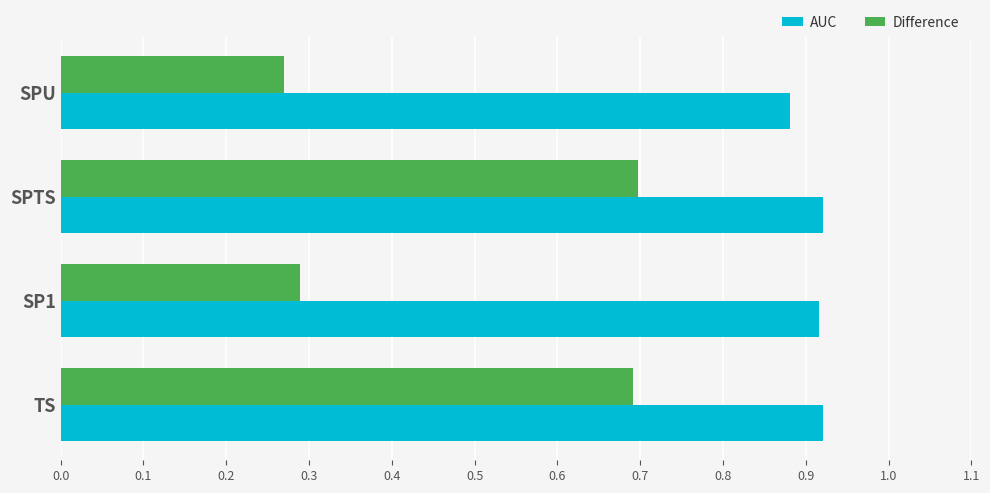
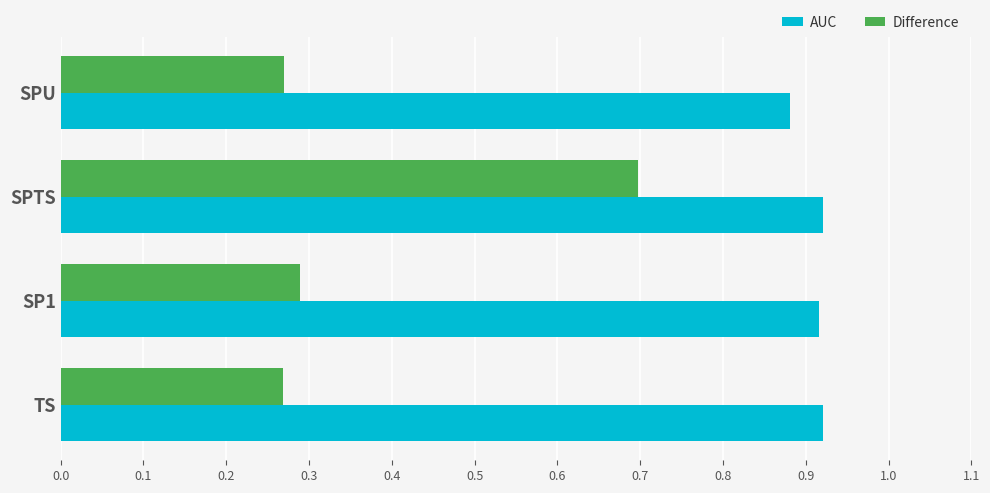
  {
    "AUC": {
      "SPU": 0.88,
      "SPTS": 0.92,
      "SP1": 0.92,
      "TS": 0.92
    },
    "Difference": {
      "SPU": 0.27,
      "SPTS": 0.70,
      "SP1": 0.29,
-     "TS": 0.69
+     "TS": 0.27
    }
  }
